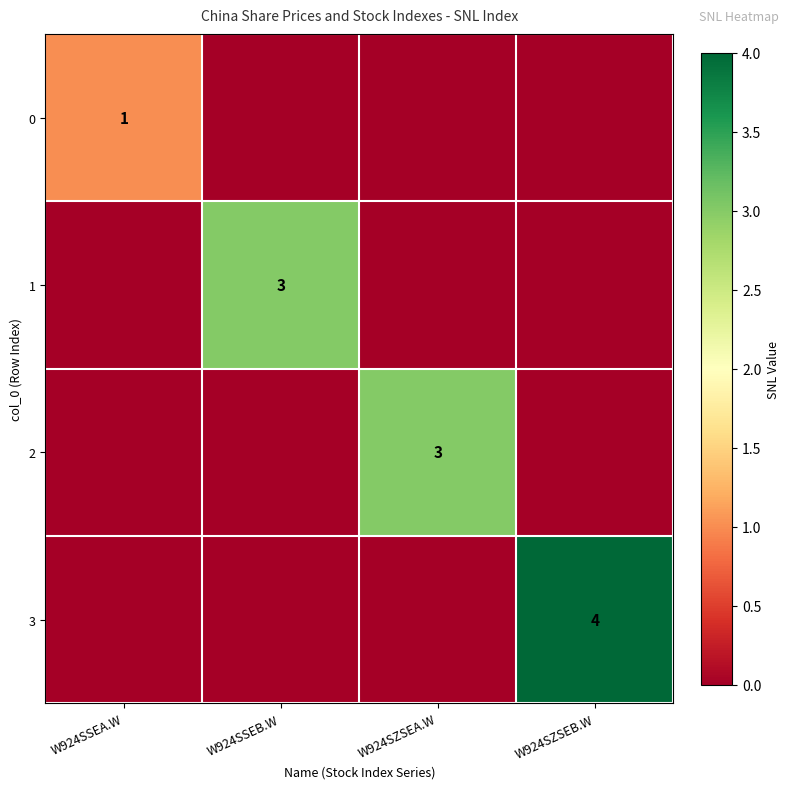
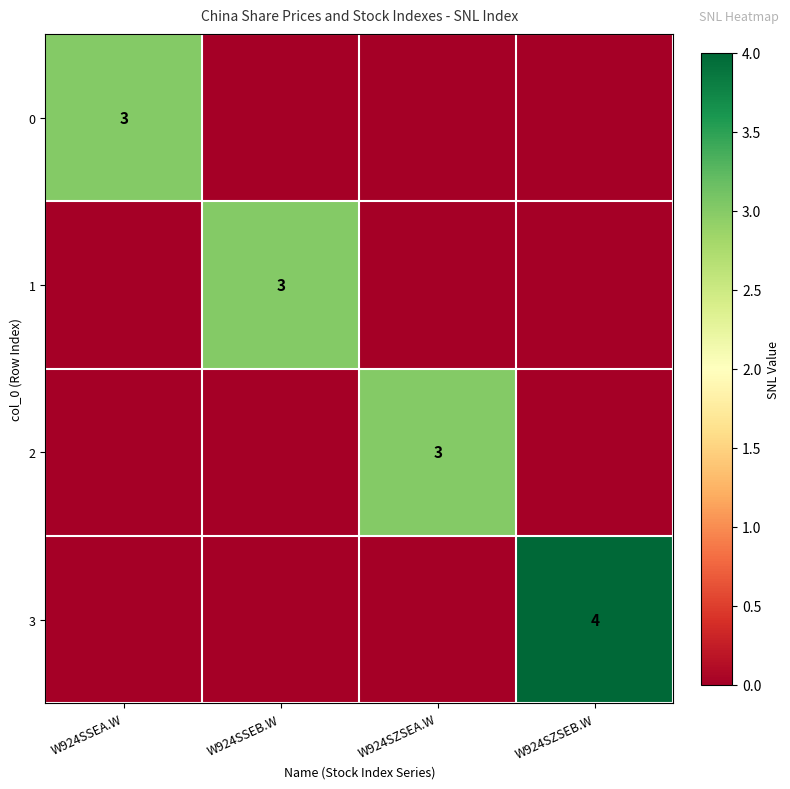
  {
    "0": {
-     "W924SSEA.W": 1
+     "W924SSEA.W": 3
    },
    "1": {
      "W924SSEB.W": 3
    },
    "2": {
      "W924SZSEA.W": 3
    },
    "3": {
      "W924SZSEB.W": 4
    }
  }
